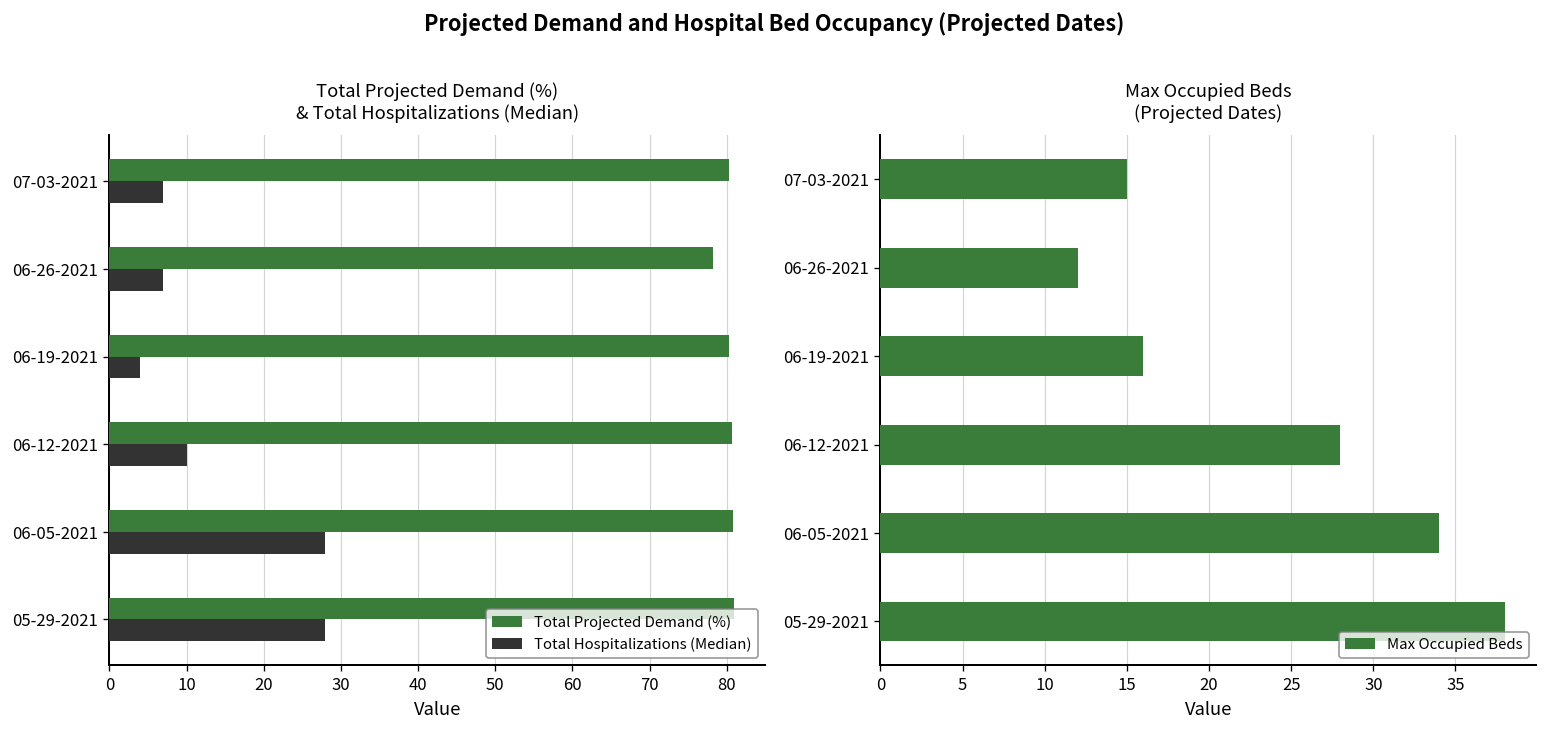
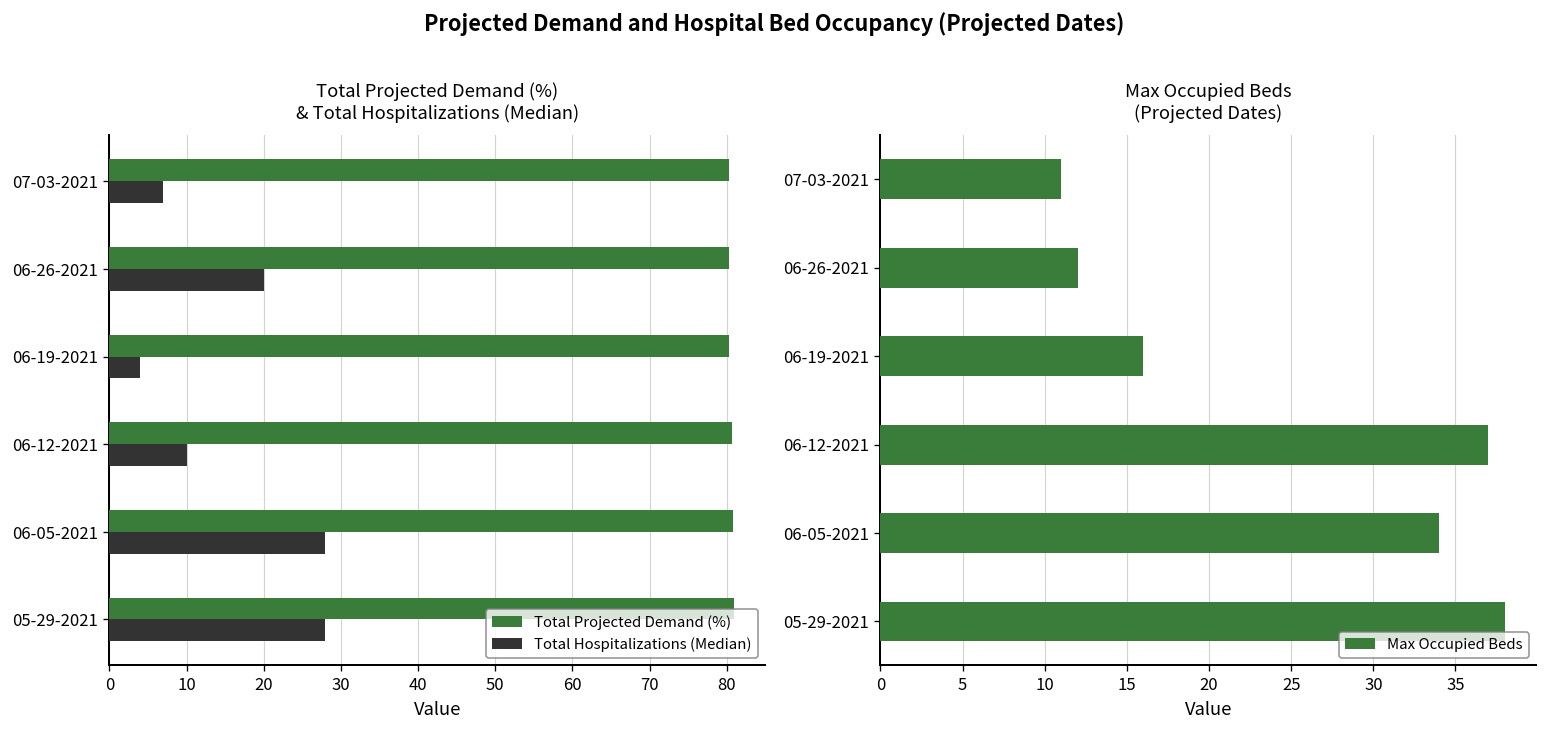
  {
    "Total Projected Demand (%) & Total Hospitalizations (Median)": {
      "Total Projected Demand (%)": {
        "07-03-2021": 80,
-       "06-26-2021": 78,
+       "06-26-2021": 80,
        "06-19-2021": 80,
        "06-12-2021": 81,
        "06-05-2021": 81
      },
      "Total Hospitalizations (Median)": {
        "07-03-2021": 7,
-       "06-26-2021": 7,
+       "06-26-2021": 20,
        "06-19-2021": 4,
        "06-12-2021": 10,
        "06-05-2021": 28,
        "05-29-2021": 28
      }
    },
    "Max Occupied Beds (Projected Dates)": {
-     "07-03-2021": 15,
+     "07-03-2021": 11,
      "06-26-2021": 12,
      "06-19-2021": 16,
-     "06-12-2021": 28,
+     "06-12-2021": 37,
      "06-05-2021": 34,
      "05-29-2021": 38
    }
  }
